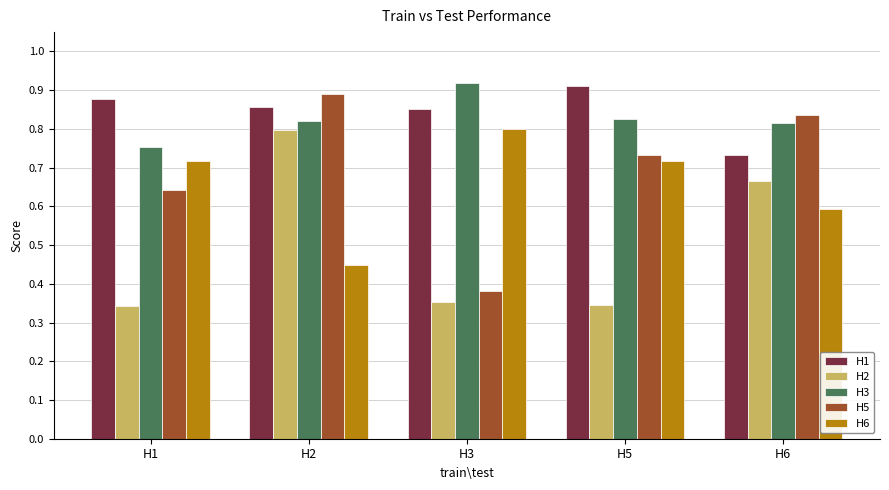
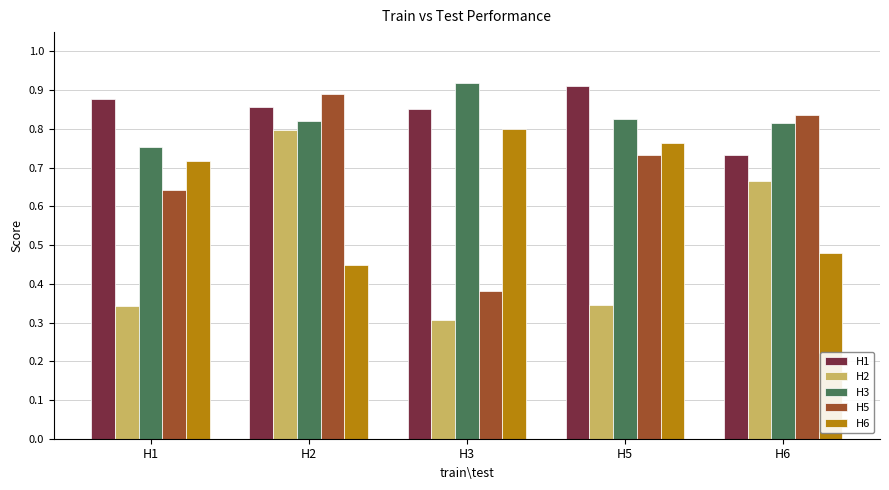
  {
    "H2": {
      "H1": 0.34,
      "H2": 0.80,
-     "H3": 0.35,
+     "H3": 0.31,
      "H5": 0.34,
      "H6": 0.67
    },
    "H3": {
      "H1": 0.75,
      "H2": 0.82,
      "H3": 0.92,
      "H5": 0.83,
      "H6": 0.82
    },
    "H6": {
      "H1": 0.72,
      "H2": 0.45,
      "H3": 0.80,
-     "H5": 0.72,
-     "H6": 0.59
+     "H5": 0.76,
+     "H6": 0.48
    }
  }
